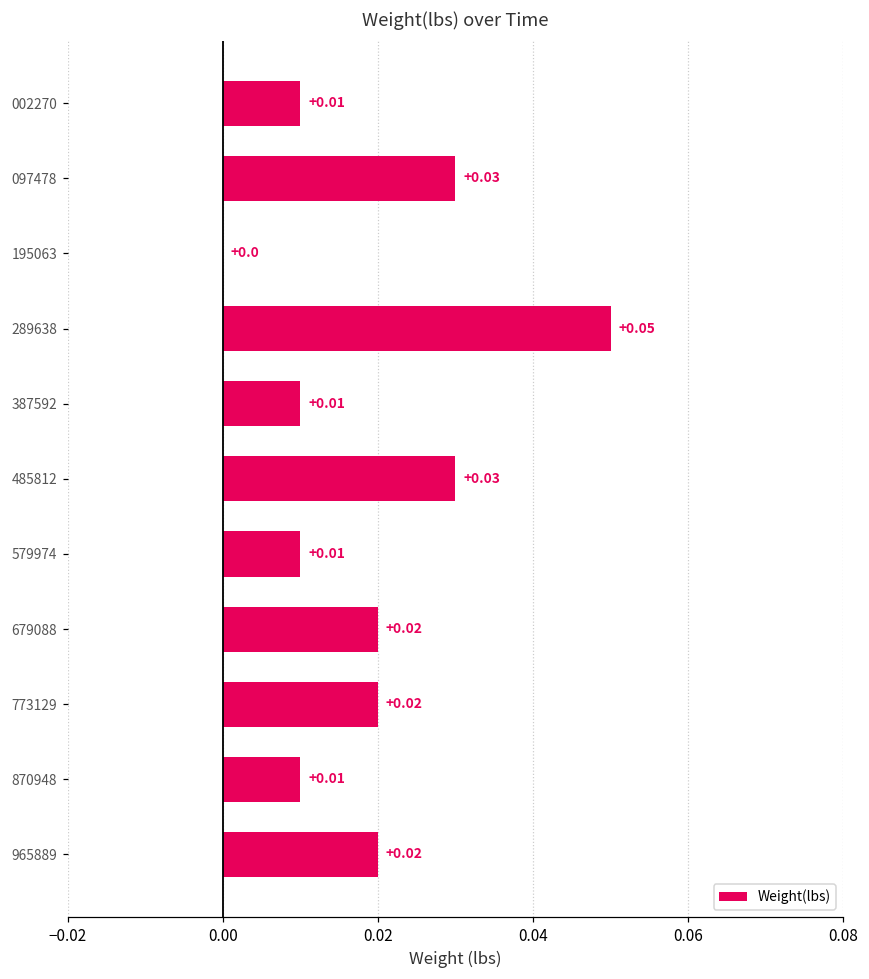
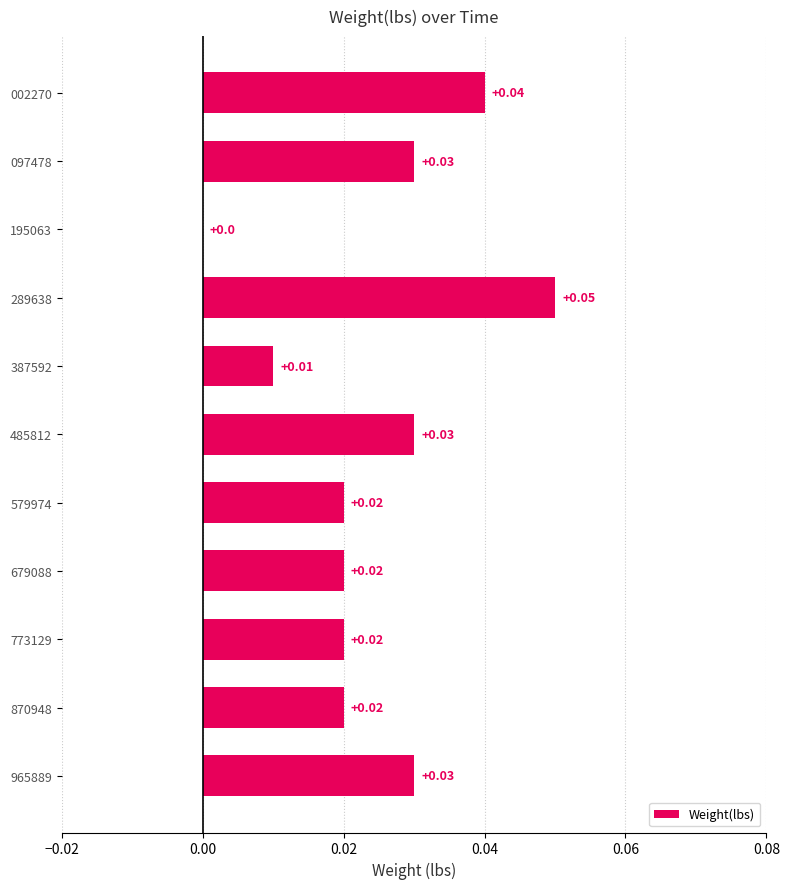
  {
-   "002270": "+0.01",
+   "002270": "+0.04",
    "097478": "+0.03",
    "195063": "+0.0",
    "289638": "+0.05",
    "387592": "+0.01",
    "485812": "+0.03",
-   "579974": "+0.01",
+   "579974": "+0.02",
    "679088": "+0.02",
    "773129": "+0.02",
-   "870948": "+0.01",
-   "965889": "+0.02"
+   "870948": "+0.02",
+   "965889": "+0.03"
  }
